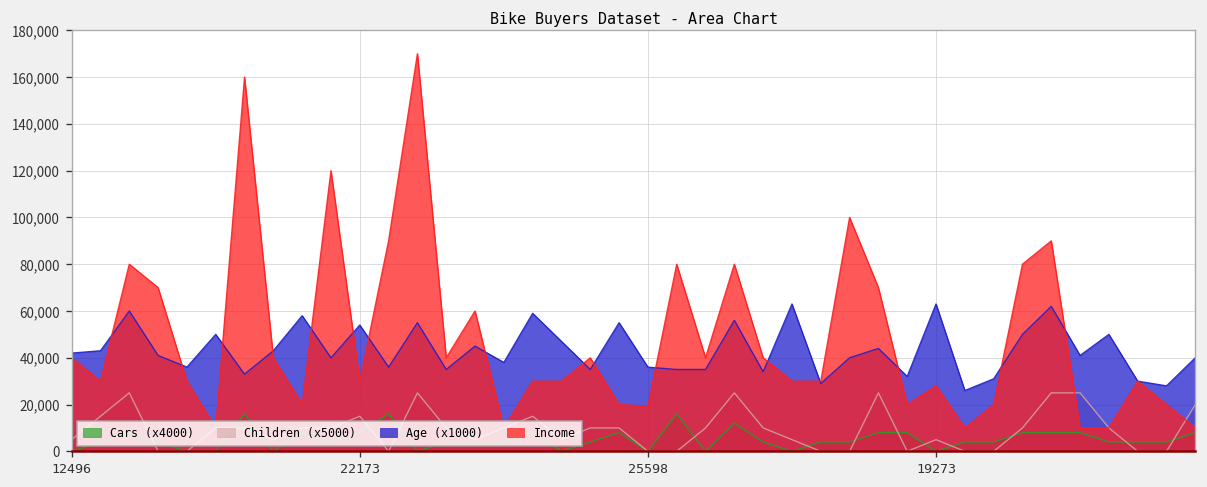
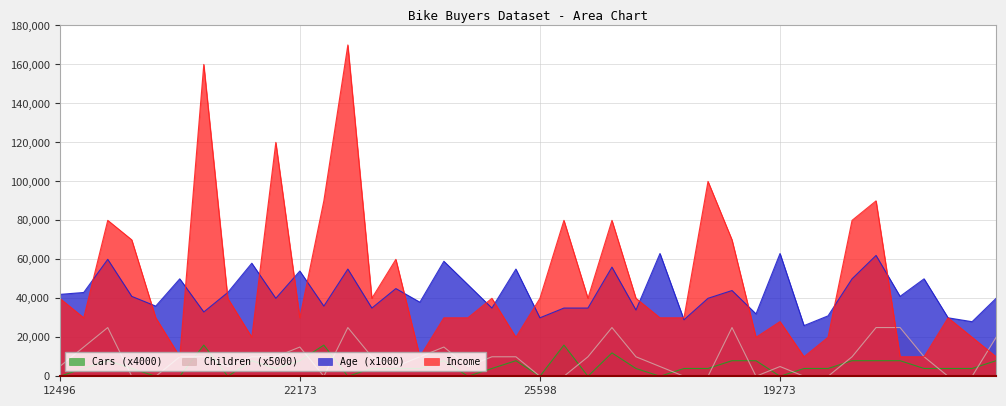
  {
    "Cars (x4000)": {
      "12496": "0",
      "19273": "0"
    },
    "Children (x5000)": {
      "12496": "5,000",
      "22173": "15,000",
      "19273": "5,000"
    },
    "Age (x1000)": {
      "12496": "42,000",
      "22173": "54,000",
-     "25598": "36,000",
+     "25598": "30,000",
      "19273": "63,000"
    },
    "Income": {
      "12496": "40,000",
      "22173": "30,000",
-     "25598": "19,000",
+     "25598": "40,000",
      "19273": "28,000"
    }
  }
